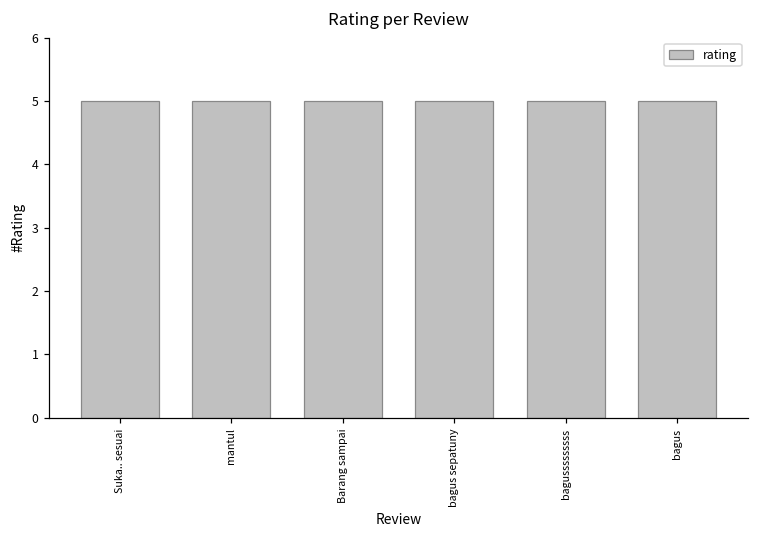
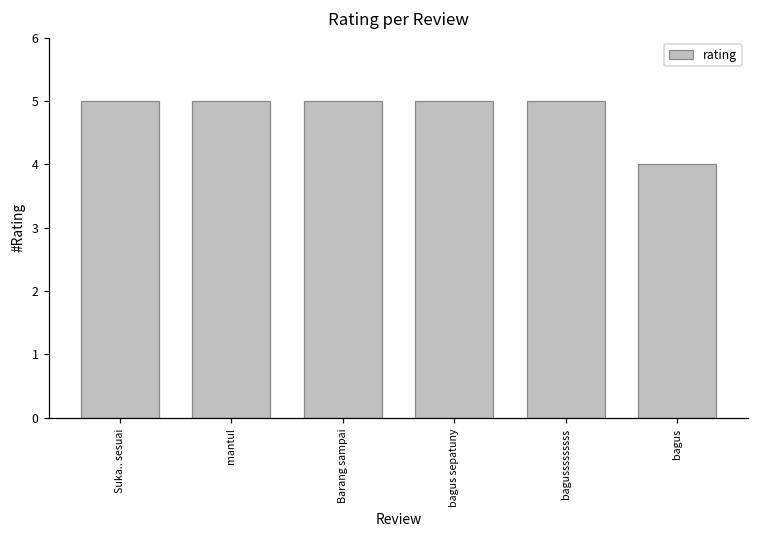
  {
    "Suka.. sesuai": 5,
    "mantul": 5,
    "Barang sampai": 5,
    "bagus sepatuny": 5,
    "bagusssssssss": 5,
-   "bagus": 5
+   "bagus": 4
  }
